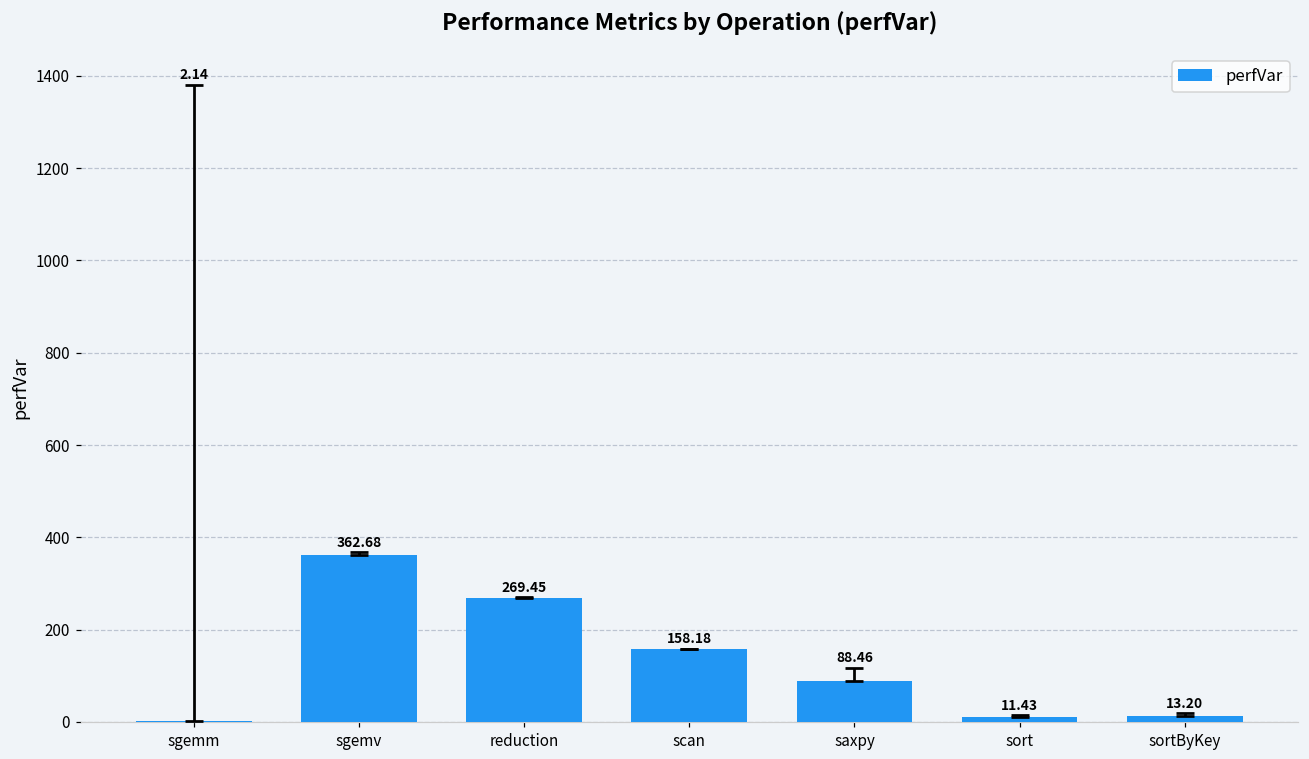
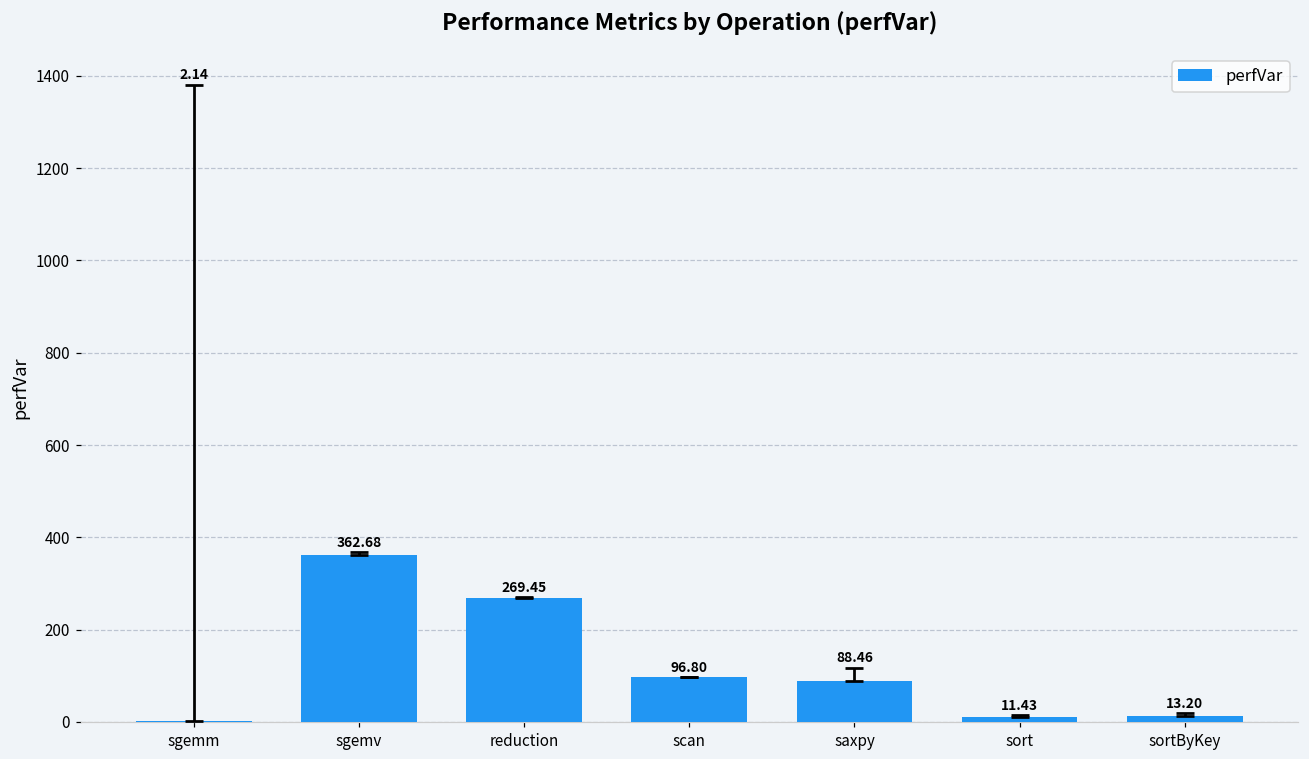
  {
    "perfVar": {
      "sgemv": 362.68,
      "reduction": 269.45,
-     "scan": 158.18,
+     "scan": 96.80,
      "saxpy": 88.46,
      "sort": 11.43,
      "sortByKey": 13.20
    }
  }
